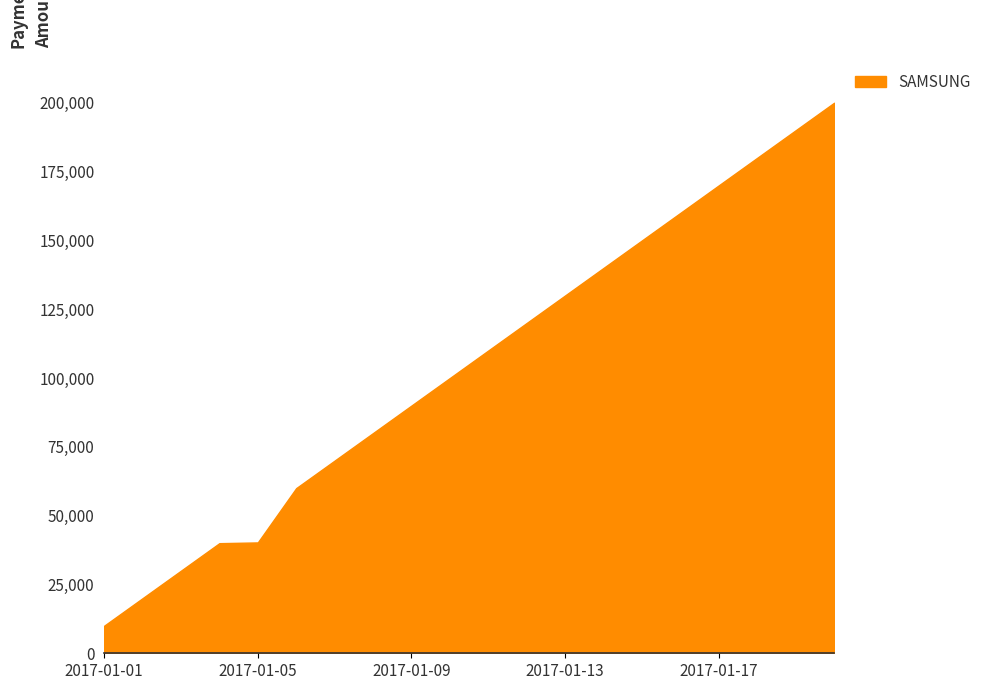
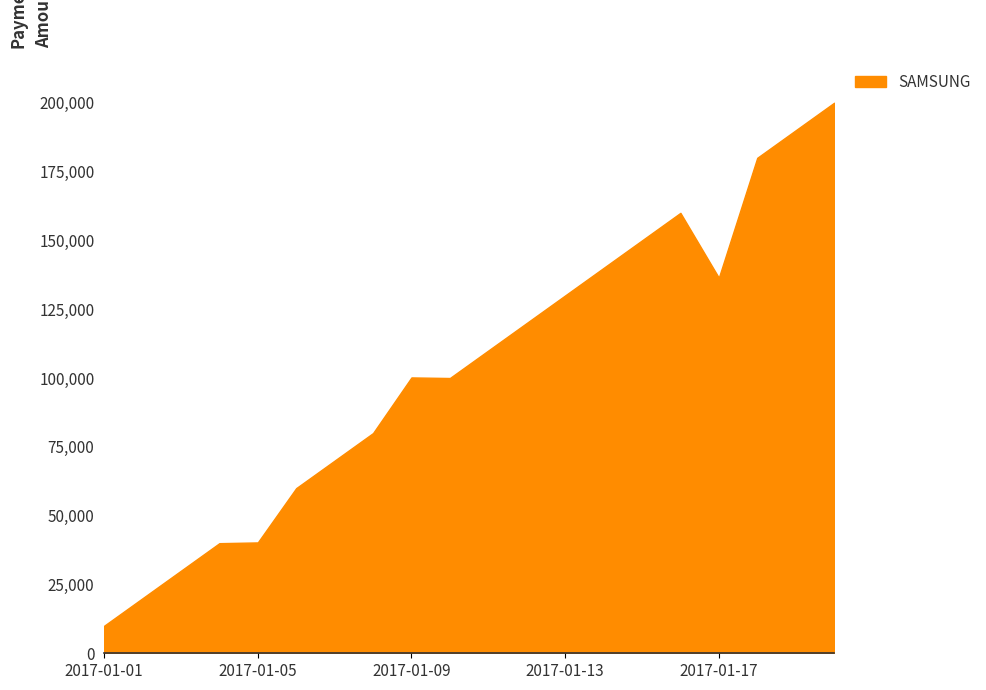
  {
    "2017-01-01": "10,000",
    "2017-01-05": "40,000",
-   "2017-01-09": "90,000",
+   "2017-01-09": "100,000",
    "2017-01-13": "130,000",
-   "2017-01-17": "170,000"
+   "2017-01-17": "136,000"
  }
